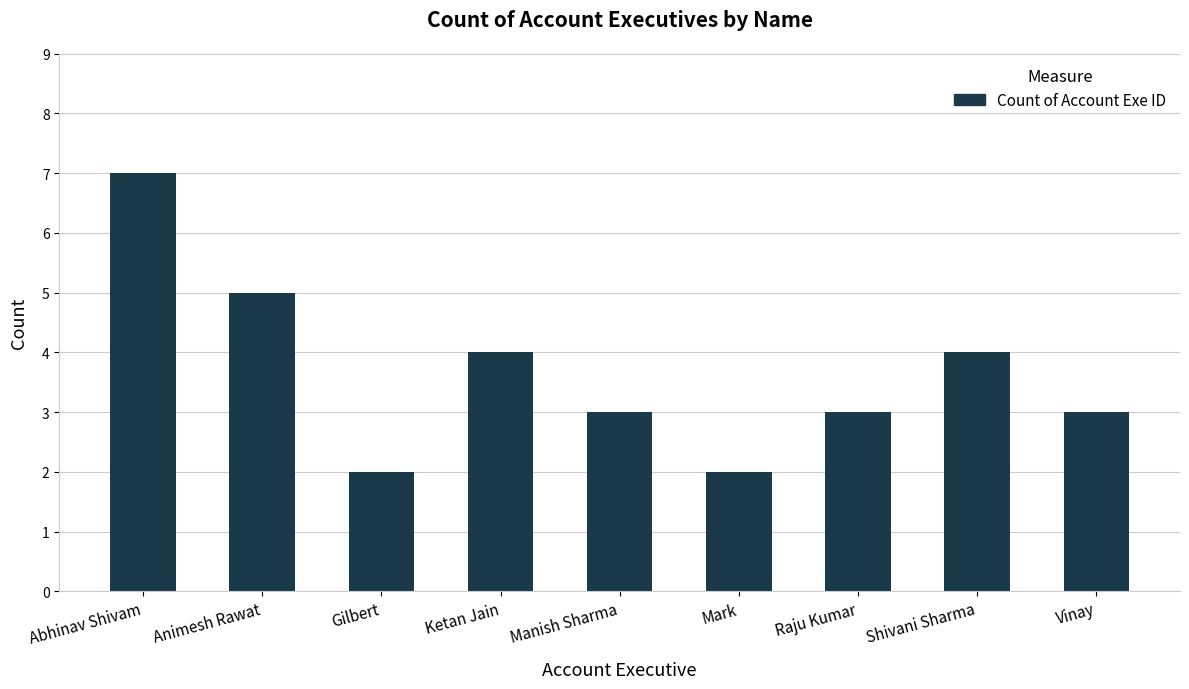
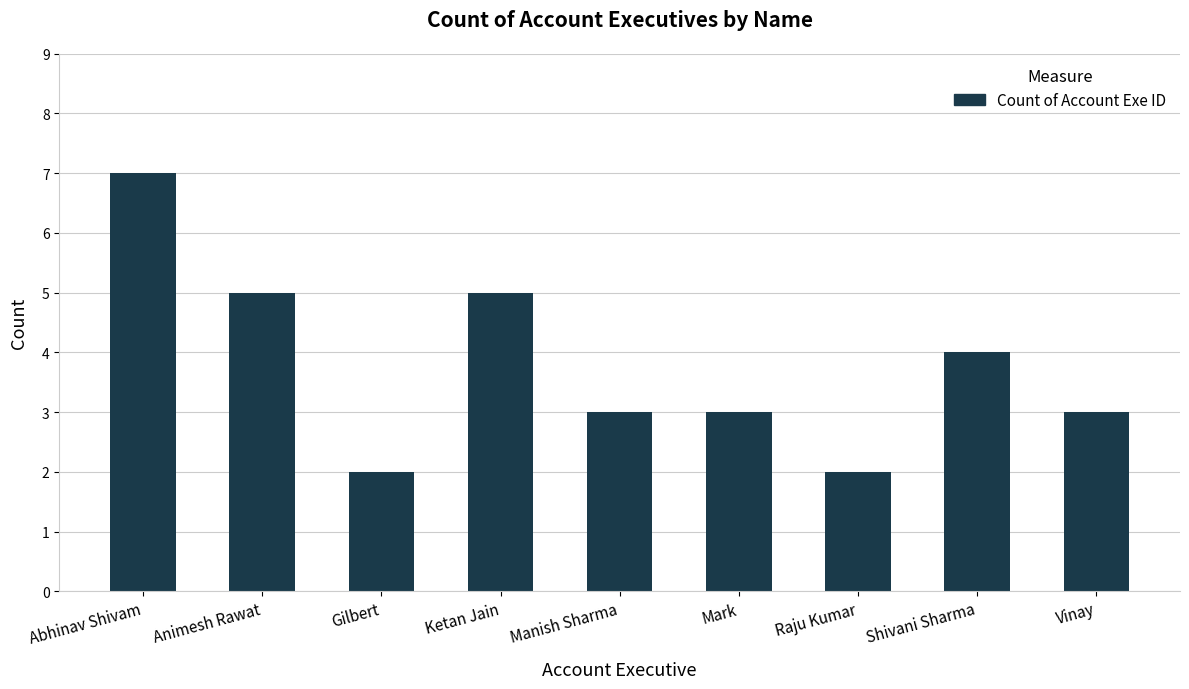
  {
    "Abhinav Shivam": 7,
    "Animesh Rawat": 5,
    "Gilbert": 2,
-   "Ketan Jain": 4,
+   "Ketan Jain": 5,
    "Manish Sharma": 3,
-   "Mark": 2,
-   "Raju Kumar": 3,
+   "Mark": 3,
+   "Raju Kumar": 2,
    "Shivani Sharma": 4,
    "Vinay": 3
  }
